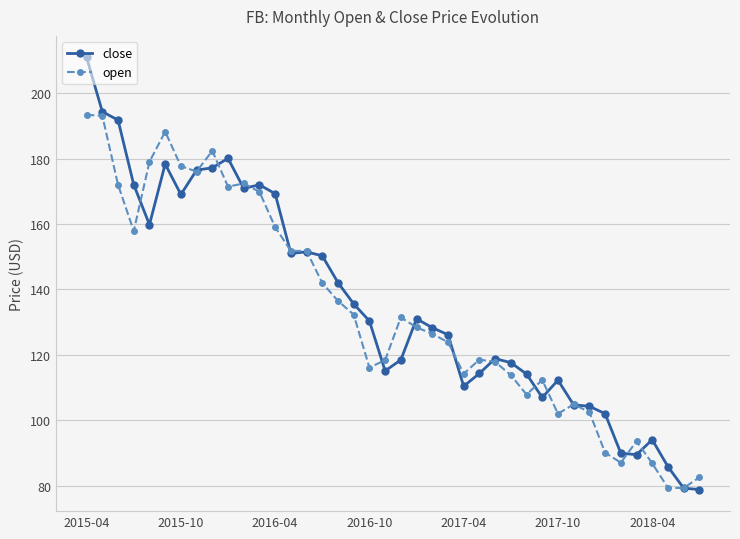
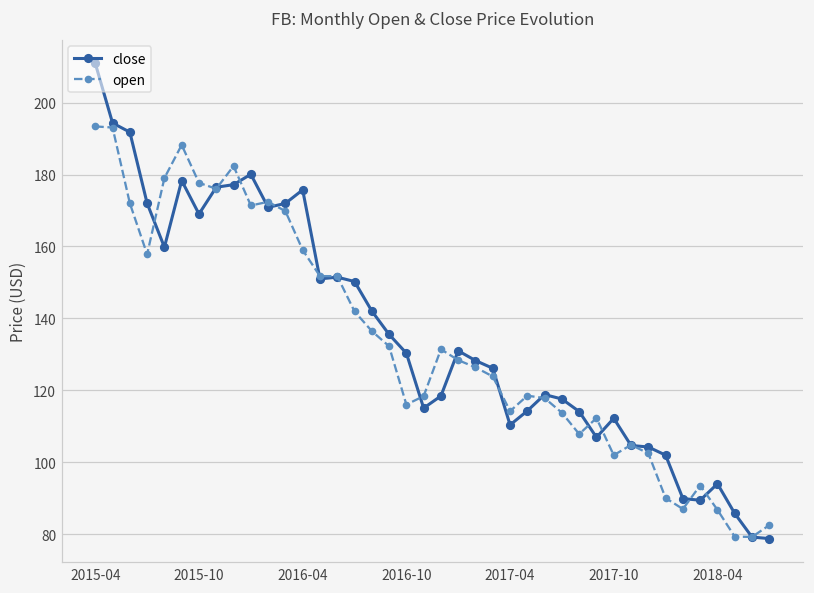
  {
    "close": {
      "2015-10": 169,
-     "2016-04": 169,
+     "2016-04": 176,
      "2016-10": 130,
      "2017-04": 110,
      "2017-10": 112,
      "2018-04": 94
    },
    "open": {
      "2015-04": 193,
      "2015-10": 178,
      "2016-04": 159,
      "2016-10": 116,
      "2017-04": 114,
      "2017-10": 102,
      "2018-04": 87
    }
  }
